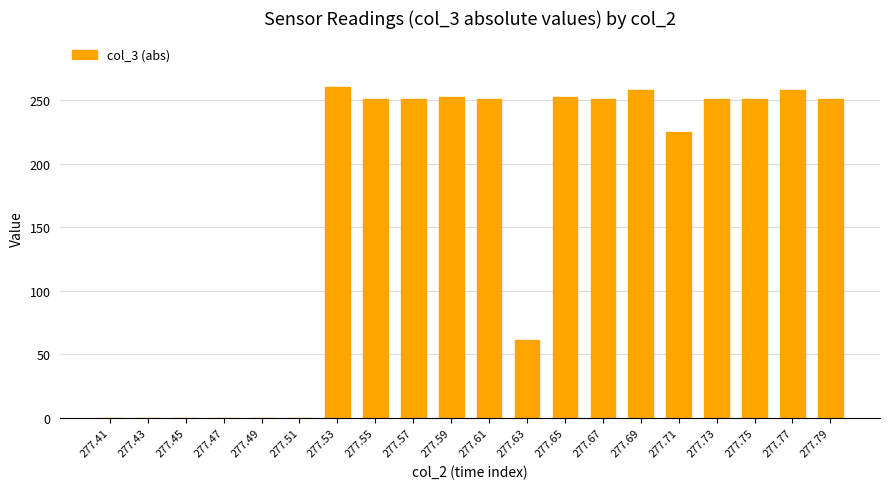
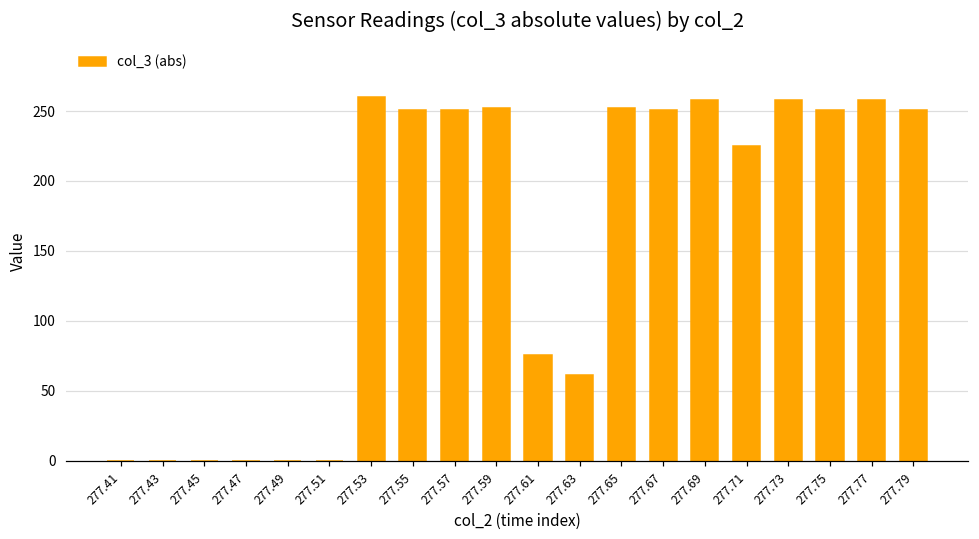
  {
    "277.41": 0,
    "277.43": 0,
    "277.45": 0,
    "277.47": 0,
    "277.49": 0,
    "277.51": 0,
    "277.53": 260,
    "277.55": 251,
    "277.57": 251,
    "277.59": 252,
-   "277.61": 251,
+   "277.61": 76,
    "277.63": 61,
    "277.65": 252,
    "277.67": 251,
    "277.69": 258,
    "277.71": 225,
-   "277.73": 251,
+   "277.73": 258,
    "277.75": 251,
    "277.77": 258,
    "277.79": 251
  }
